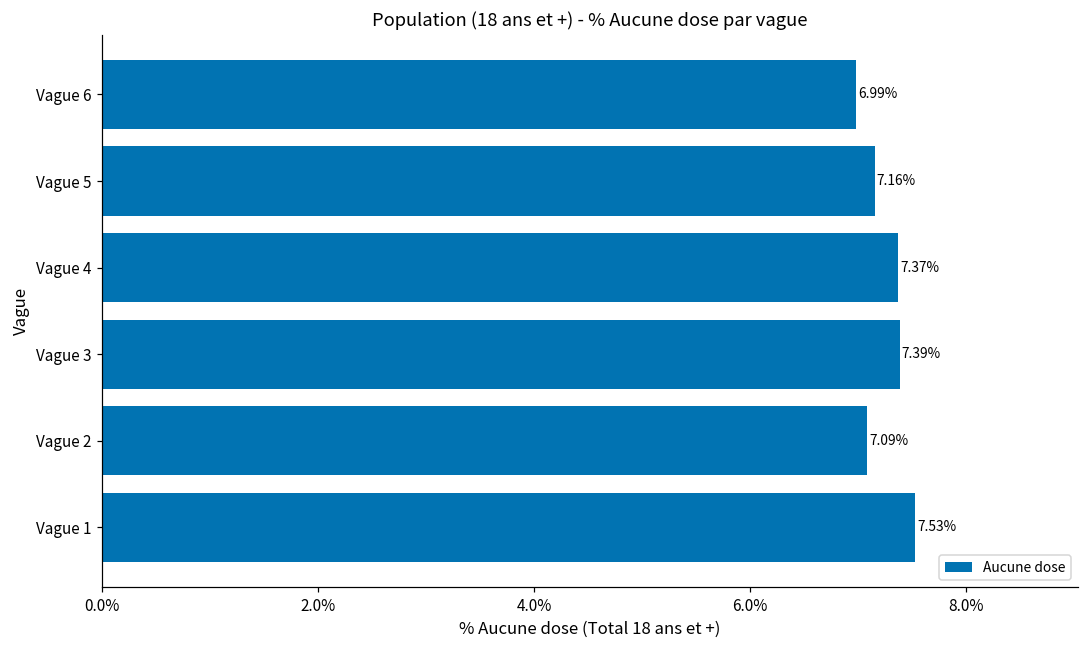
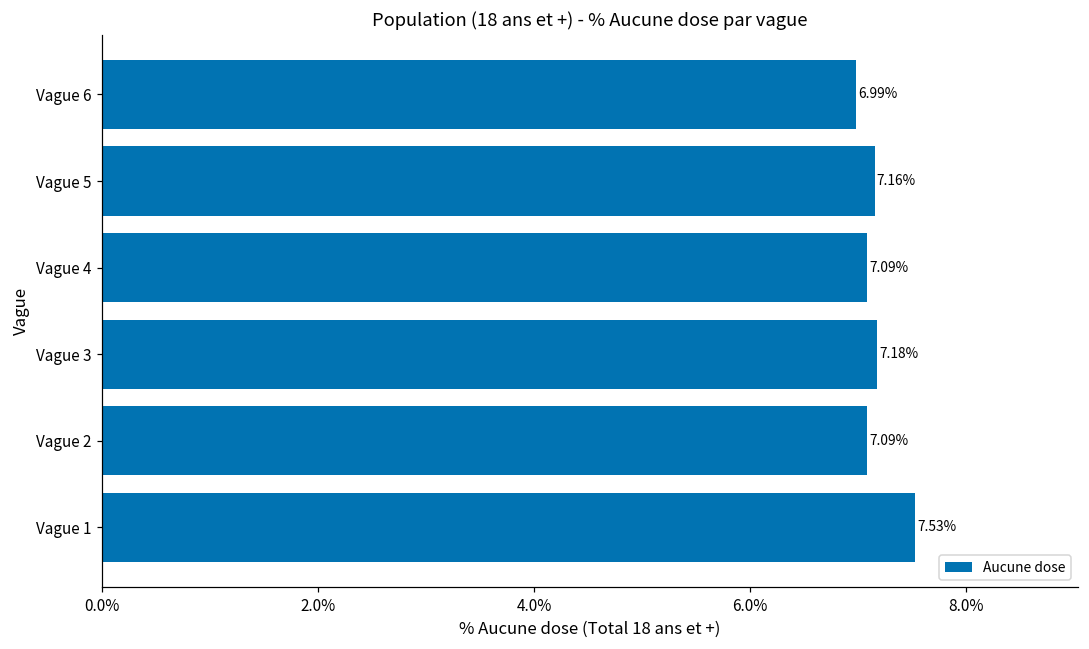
  {
    "Vague 6": "6.99%",
    "Vague 5": "7.16%",
-   "Vague 4": "7.37%",
-   "Vague 3": "7.39%",
+   "Vague 4": "7.09%",
+   "Vague 3": "7.18%",
    "Vague 2": "7.09%",
    "Vague 1": "7.53%"
  }
